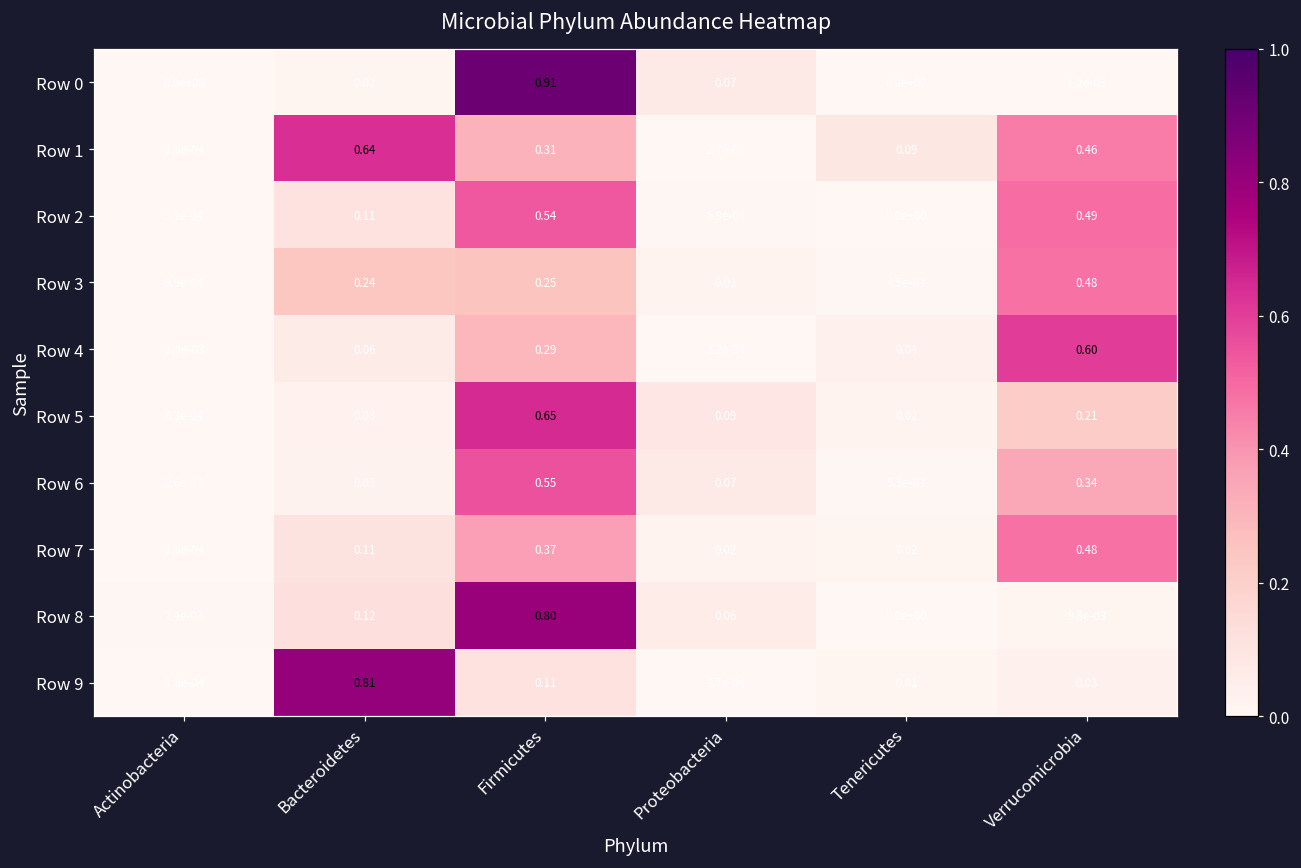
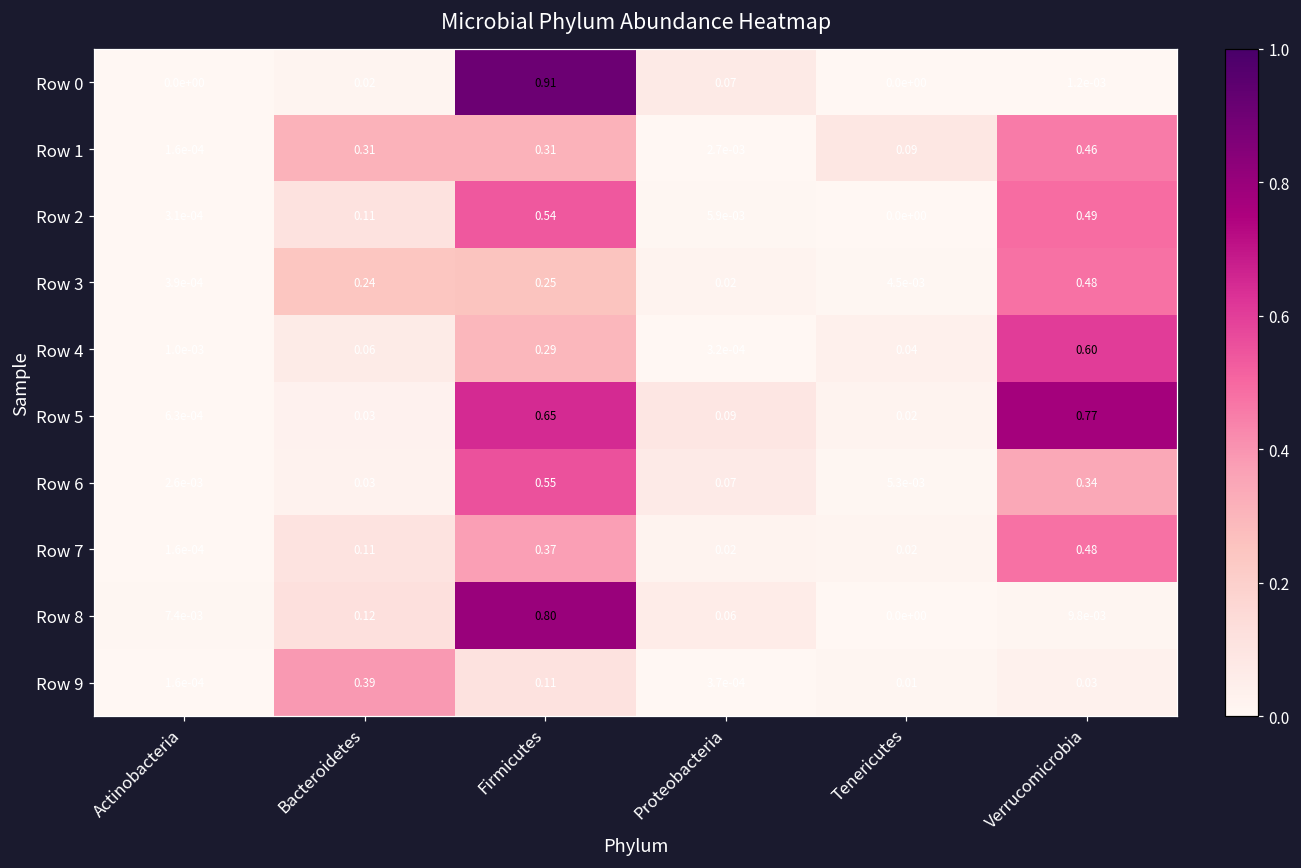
  {
    "Row 0": {
      "Firmicutes": 0.91
    },
    "Row 1": {
-     "Bacteroidetes": 0.64,
+     "Bacteroidetes": 0.31,
      "Firmicutes": 0.31,
      "Verrucomicrobia": 0.46
    },
    "Row 2": {
      "Firmicutes": 0.54,
      "Verrucomicrobia": 0.49
    },
    "Row 3": {
      "Bacteroidetes": 0.24,
      "Firmicutes": 0.25,
      "Verrucomicrobia": 0.48
    },
    "Row 4": {
      "Firmicutes": 0.29,
      "Verrucomicrobia": 0.60
    },
    "Row 5": {
      "Firmicutes": 0.65,
-     "Verrucomicrobia": 0.21
+     "Verrucomicrobia": 0.77
    },
    "Row 6": {
      "Firmicutes": 0.55,
      "Verrucomicrobia": 0.34
    },
    "Row 7": {
      "Firmicutes": 0.37,
      "Verrucomicrobia": 0.48
    },
    "Row 8": {
      "Firmicutes": 0.80
    },
    "Row 9": {
-     "Bacteroidetes": 0.81
+     "Bacteroidetes": 0.39
    }
  }
